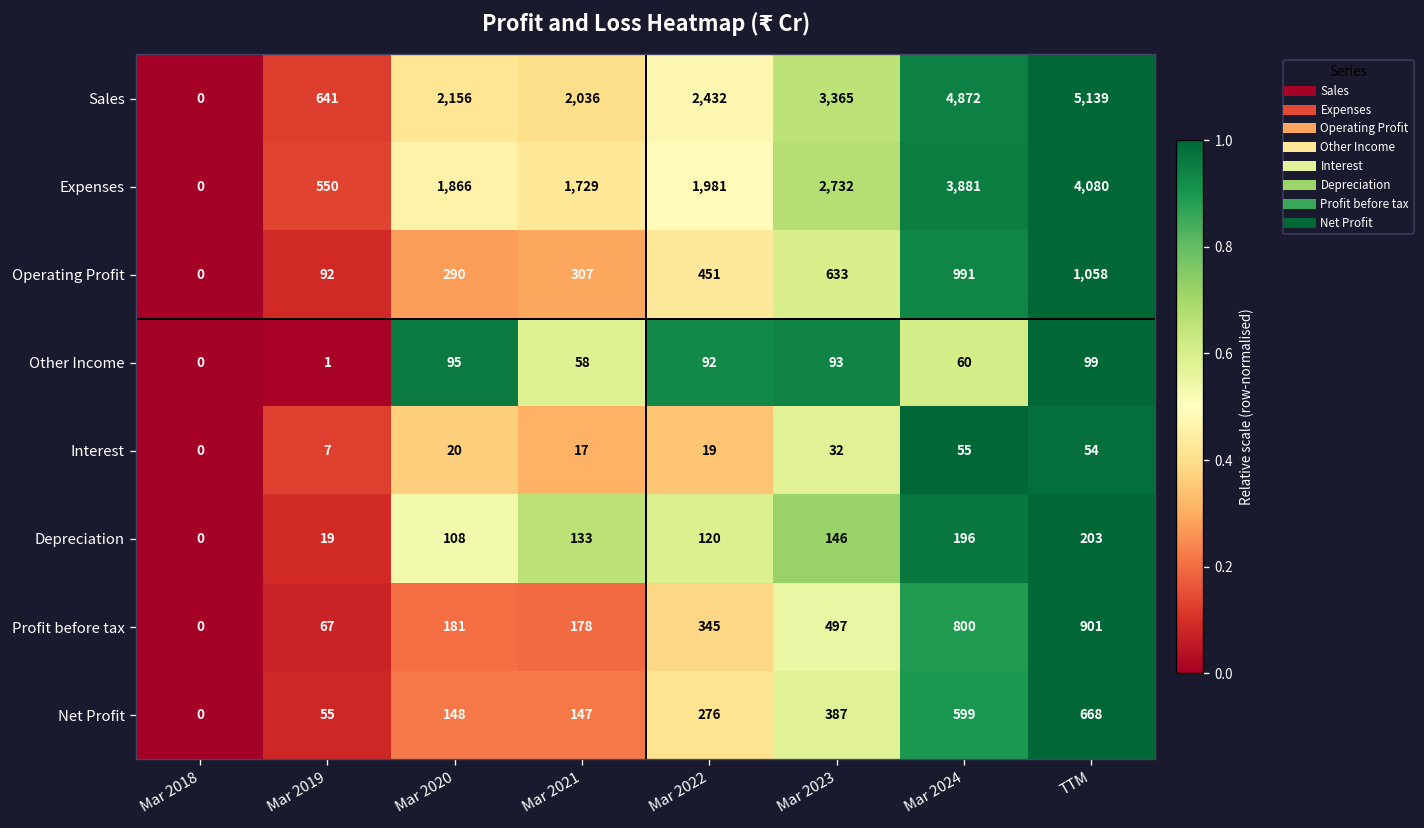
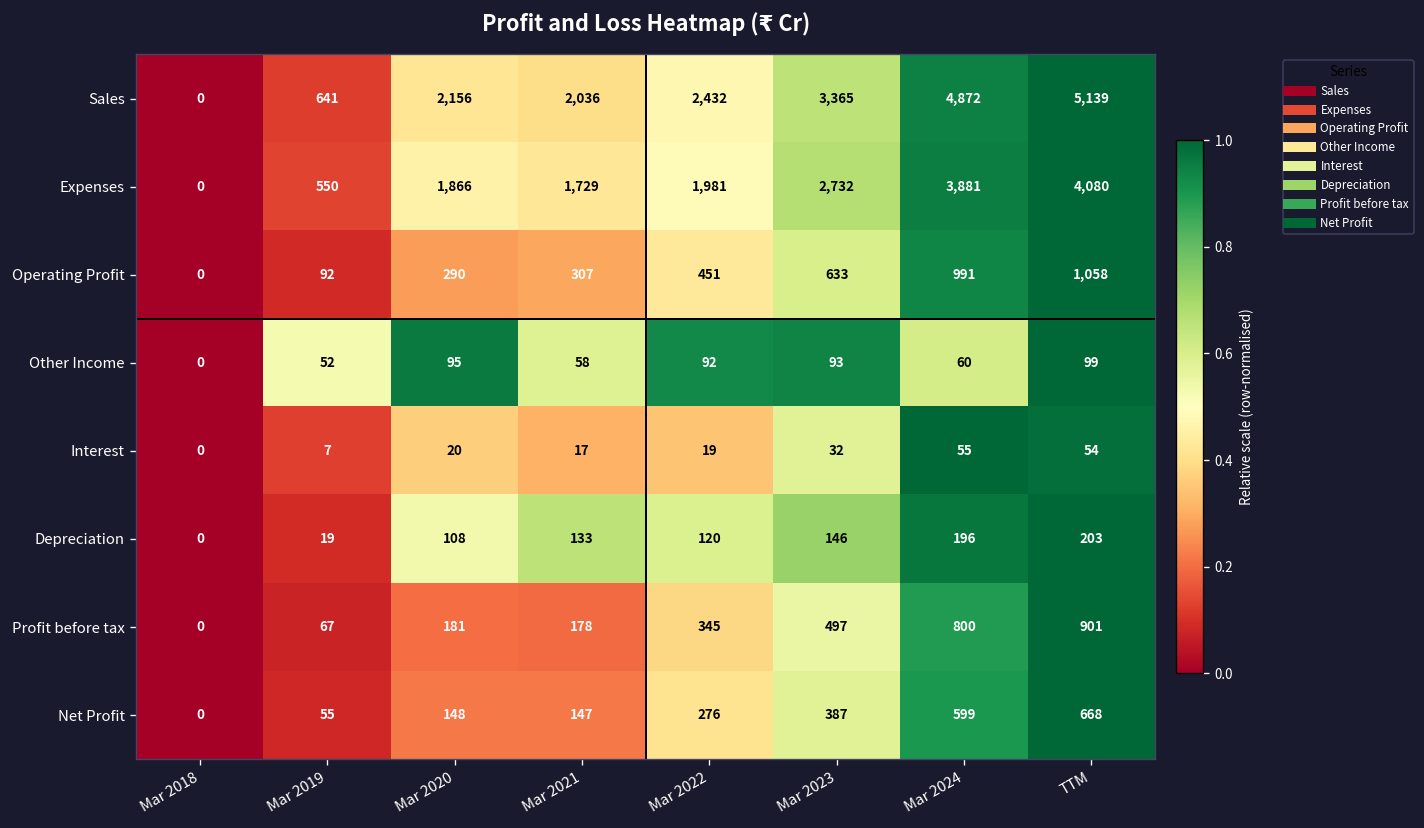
  {
    "Sales": {
      "Mar 2018": "0",
      "Mar 2019": "641",
      "Mar 2020": "2,156",
      "Mar 2021": "2,036",
      "Mar 2022": "2,432",
      "Mar 2023": "3,365",
      "Mar 2024": "4,872",
      "TTM": "5,139"
    },
    "Expenses": {
      "Mar 2018": "0",
      "Mar 2019": "550",
      "Mar 2020": "1,866",
      "Mar 2021": "1,729",
      "Mar 2022": "1,981",
      "Mar 2023": "2,732",
      "Mar 2024": "3,881",
      "TTM": "4,080"
    },
    "Operating Profit": {
      "Mar 2018": "0",
      "Mar 2019": "92",
      "Mar 2020": "290",
      "Mar 2021": "307",
      "Mar 2022": "451",
      "Mar 2023": "633",
      "Mar 2024": "991",
      "TTM": "1,058"
    },
    "Other Income": {
      "Mar 2018": "0",
-     "Mar 2019": "1",
+     "Mar 2019": "52",
      "Mar 2020": "95",
      "Mar 2021": "58",
      "Mar 2022": "92",
      "Mar 2023": "93",
      "Mar 2024": "60",
      "TTM": "99"
    },
    "Interest": {
      "Mar 2018": "0",
      "Mar 2019": "7",
      "Mar 2020": "20",
      "Mar 2021": "17",
      "Mar 2022": "19",
      "Mar 2023": "32",
      "Mar 2024": "55",
      "TTM": "54"
    },
    "Depreciation": {
      "Mar 2018": "0",
      "Mar 2019": "19",
      "Mar 2020": "108",
      "Mar 2021": "133",
      "Mar 2022": "120",
      "Mar 2023": "146",
      "Mar 2024": "196",
      "TTM": "203"
    },
    "Profit before tax": {
      "Mar 2018": "0",
      "Mar 2019": "67",
      "Mar 2020": "181",
      "Mar 2021": "178",
      "Mar 2022": "345",
      "Mar 2023": "497",
      "Mar 2024": "800",
      "TTM": "901"
    },
    "Net Profit": {
      "Mar 2018": "0",
      "Mar 2019": "55",
      "Mar 2020": "148",
      "Mar 2021": "147",
      "Mar 2022": "276",
      "Mar 2023": "387",
      "Mar 2024": "599",
      "TTM": "668"
    }
  }
